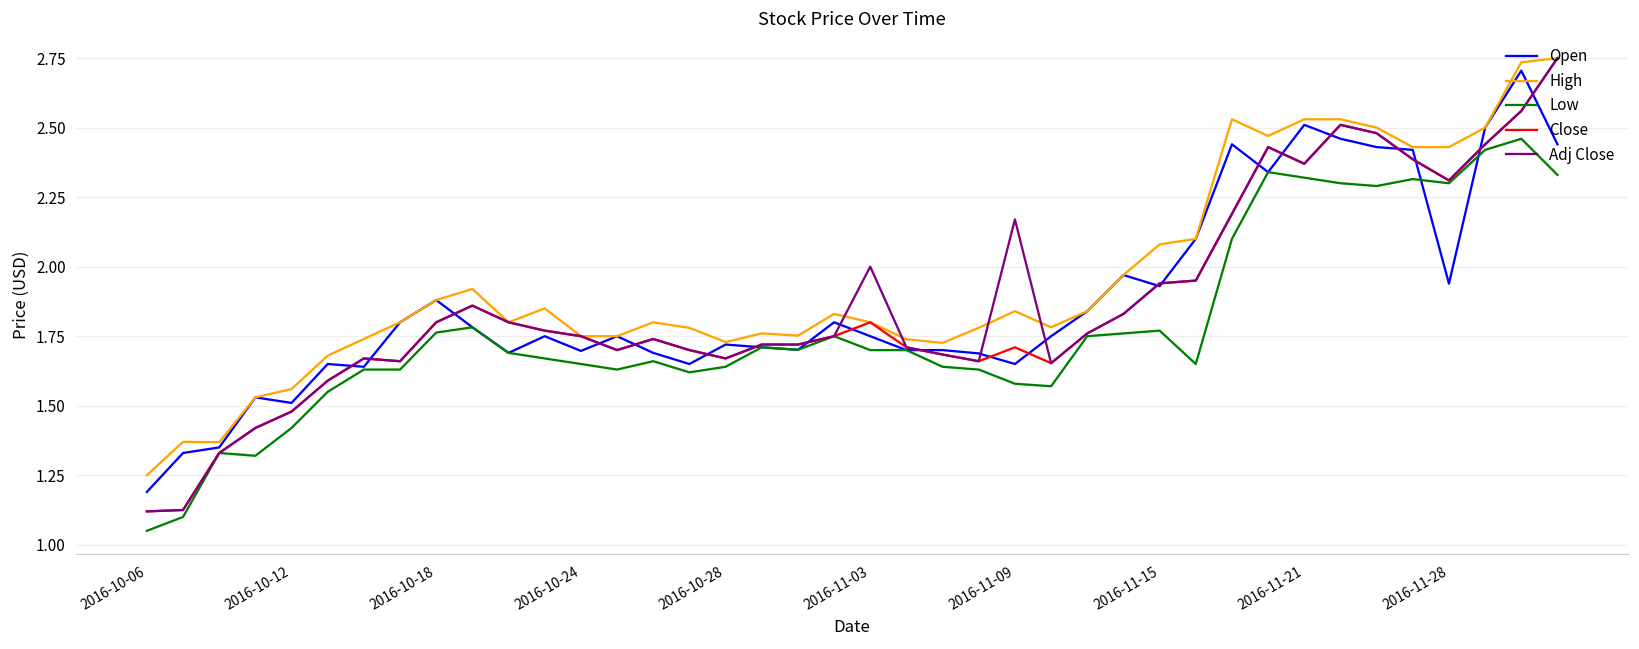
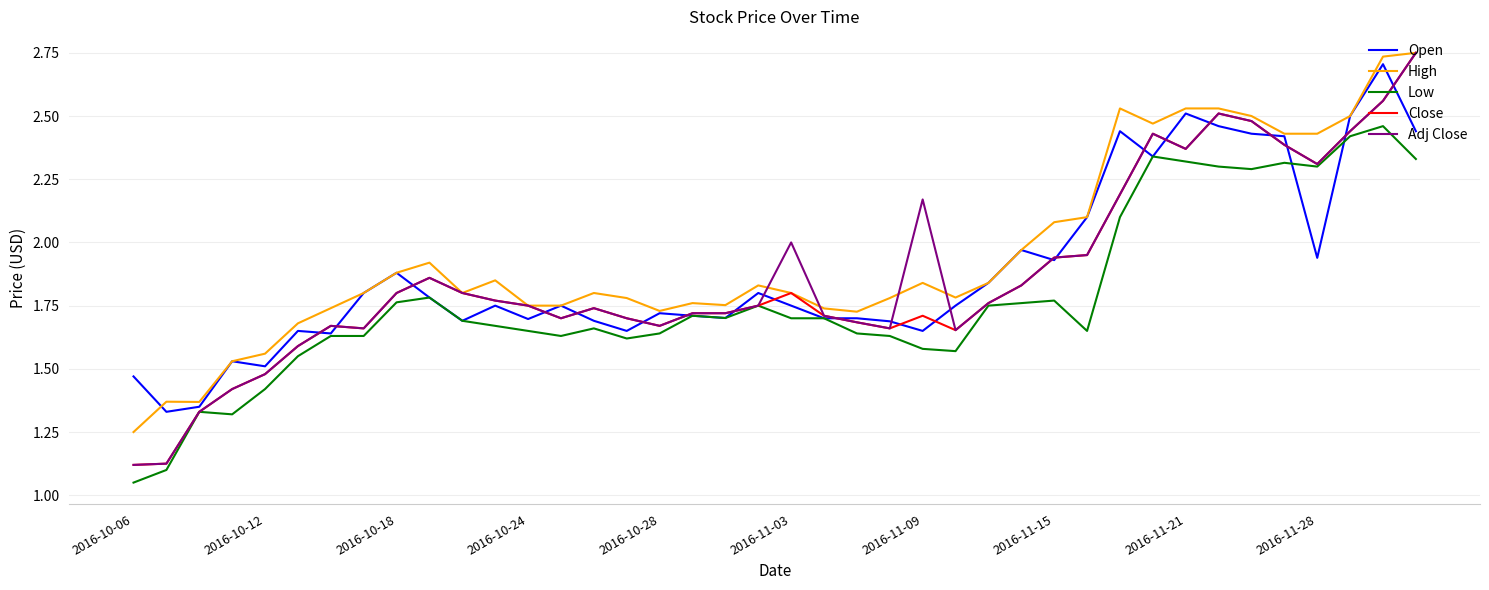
  {
    "Open": {
-     "2016-10-06": 1.19,
+     "2016-10-06": 1.47,
      "2016-10-12": 1.51,
      "2016-10-24": 1.70,
      "2016-11-03": 1.75,
      "2016-11-09": 1.65,
      "2016-11-21": 2.51,
      "2016-11-28": 1.94
    },
    "High": {
      "2016-10-06": 1.25,
      "2016-10-12": 1.56,
      "2016-11-09": 1.84,
      "2016-11-15": 2.08,
      "2016-11-21": 2.53,
      "2016-11-28": 2.43
    },
    "Low": {
      "2016-10-06": 1.05,
      "2016-10-12": 1.42,
      "2016-10-18": 1.76,
      "2016-10-24": 1.65,
      "2016-10-28": 1.64,
      "2016-11-03": 1.70,
      "2016-11-09": 1.58,
      "2016-11-15": 1.77,
      "2016-11-21": 2.32
    },
    "Close": {
      "2016-11-09": 1.71
    },
    "Adj Close": {
      "2016-11-03": 2.00,
      "2016-11-09": 2.17
    }
  }
